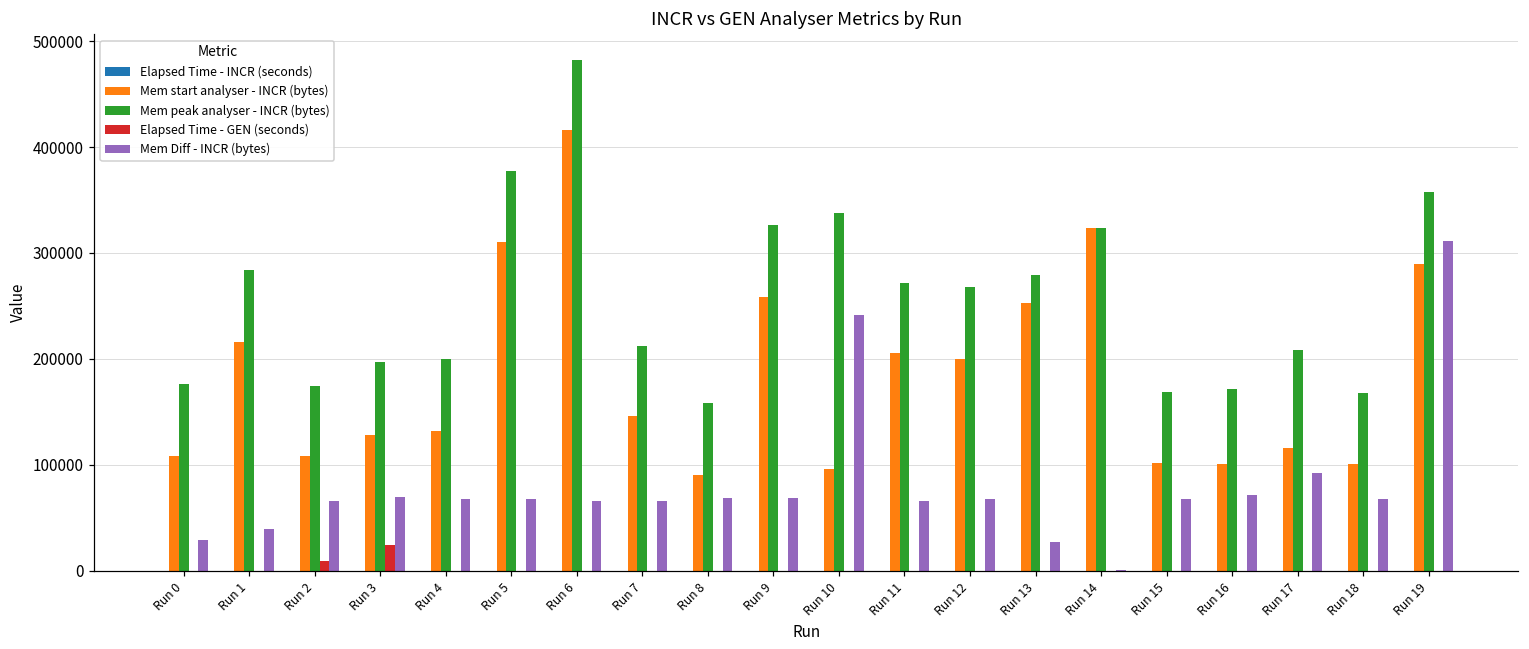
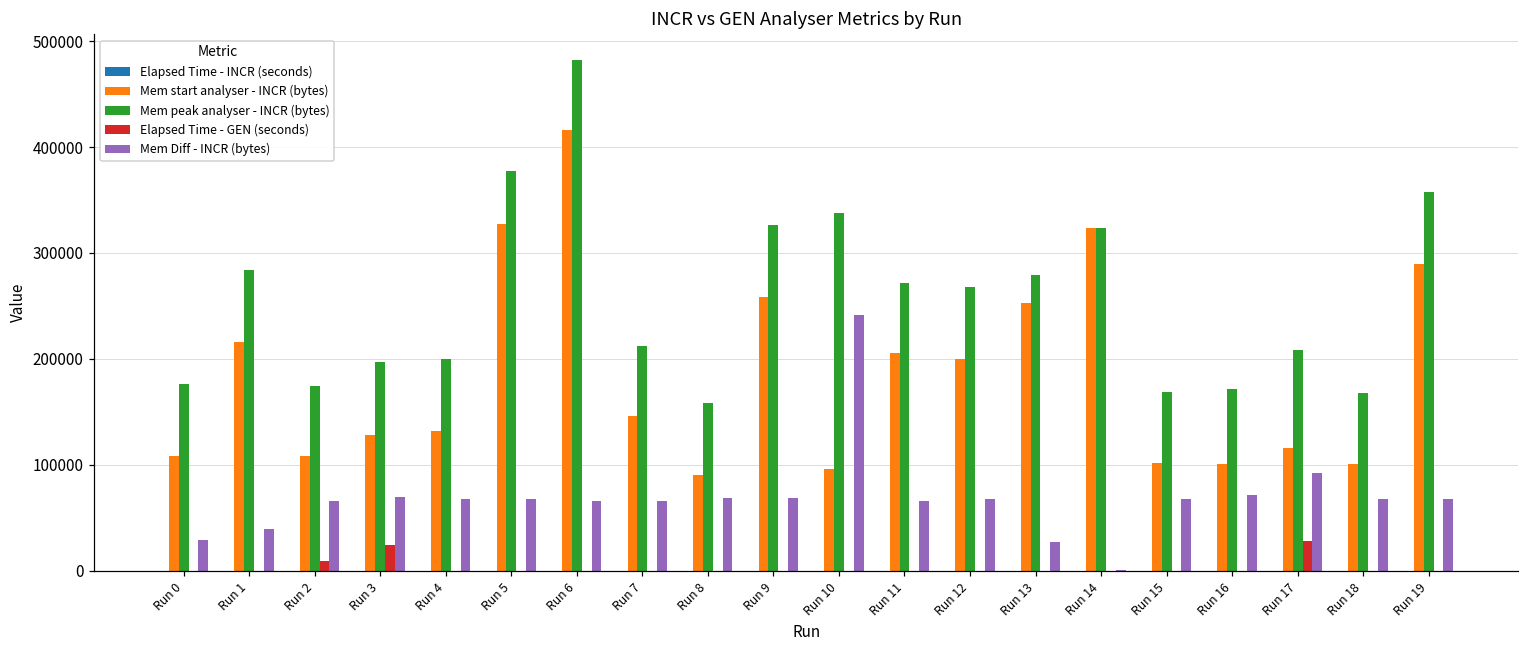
  {
    "Mem start analyser - INCR (bytes)": {
      "Run 0": 110000,
      "Run 1": 220000,
      "Run 2": 110000,
      "Run 3": 130000,
      "Run 4": 130000,
-     "Run 5": 310000,
+     "Run 5": 330000,
      "Run 6": 420000,
      "Run 7": 150000,
      "Run 8": 90000,
      "Run 9": 260000,
      "Run 10": 100000,
      "Run 11": 210000,
      "Run 12": 200000,
      "Run 13": 250000,
      "Run 14": 320000,
      "Run 15": 100000,
      "Run 16": 100000,
      "Run 17": 120000,
      "Run 18": 100000,
      "Run 19": 290000
    },
    "Mem peak analyser - INCR (bytes)": {
      "Run 0": 180000,
      "Run 1": 280000,
      "Run 2": 170000,
      "Run 3": 200000,
      "Run 4": 200000,
      "Run 5": 380000,
      "Run 6": 480000,
      "Run 7": 210000,
      "Run 8": 160000,
      "Run 9": 330000,
      "Run 10": 340000,
      "Run 11": 270000,
      "Run 12": 270000,
      "Run 13": 280000,
      "Run 14": 320000,
      "Run 15": 170000,
      "Run 16": 170000,
      "Run 17": 210000,
      "Run 18": 170000,
      "Run 19": 360000
    },
    "Elapsed Time - GEN (seconds)": {
      "Run 2": 10000,
      "Run 3": 20000,
-     "Run 17": 0
+     "Run 17": 30000
    },
    "Mem Diff - INCR (bytes)": {
      "Run 0": 30000,
      "Run 1": 40000,
      "Run 2": 70000,
      "Run 3": 70000,
      "Run 4": 70000,
      "Run 5": 70000,
      "Run 6": 70000,
      "Run 7": 70000,
      "Run 8": 70000,
      "Run 9": 70000,
      "Run 10": 240000,
      "Run 11": 70000,
      "Run 12": 70000,
      "Run 13": 30000,
      "Run 15": 70000,
      "Run 16": 70000,
      "Run 17": 90000,
      "Run 18": 70000,
-     "Run 19": 310000
+     "Run 19": 70000
    }
  }
